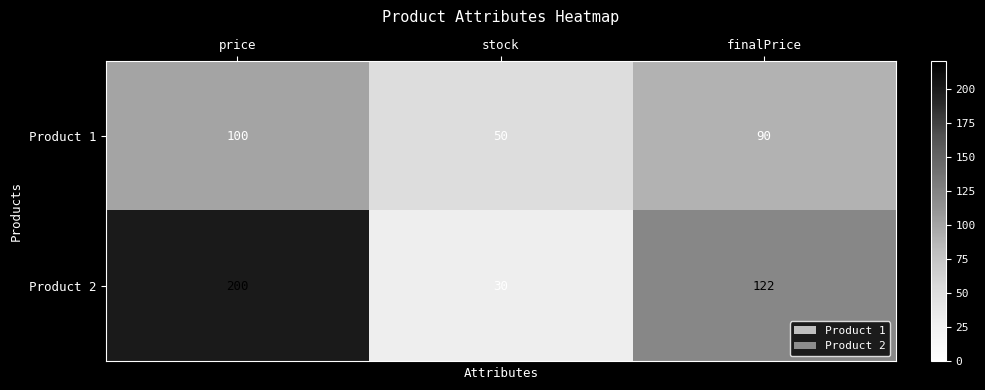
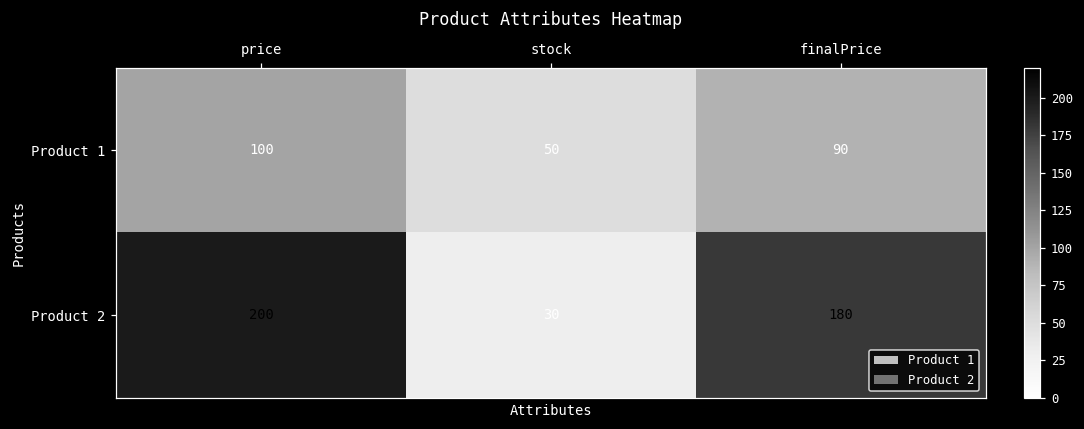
  {
    "Product 1": {
      "price": 100,
      "finalPrice": 90
    },
    "Product 2": {
-     "finalPrice": 122
+     "finalPrice": 180
    }
  }
